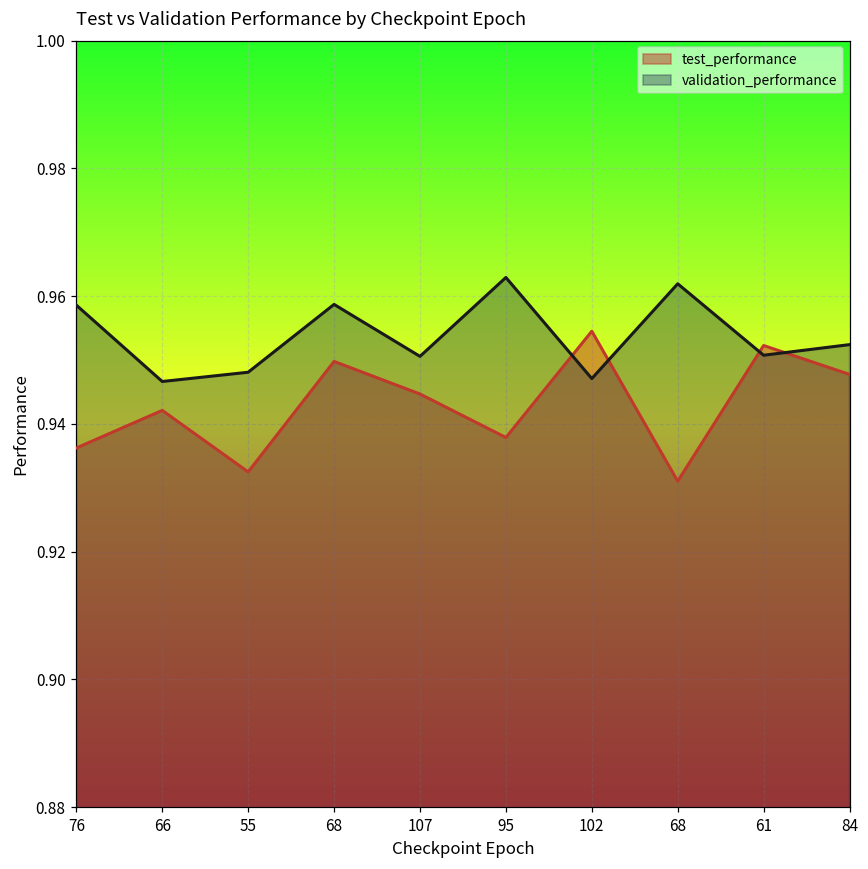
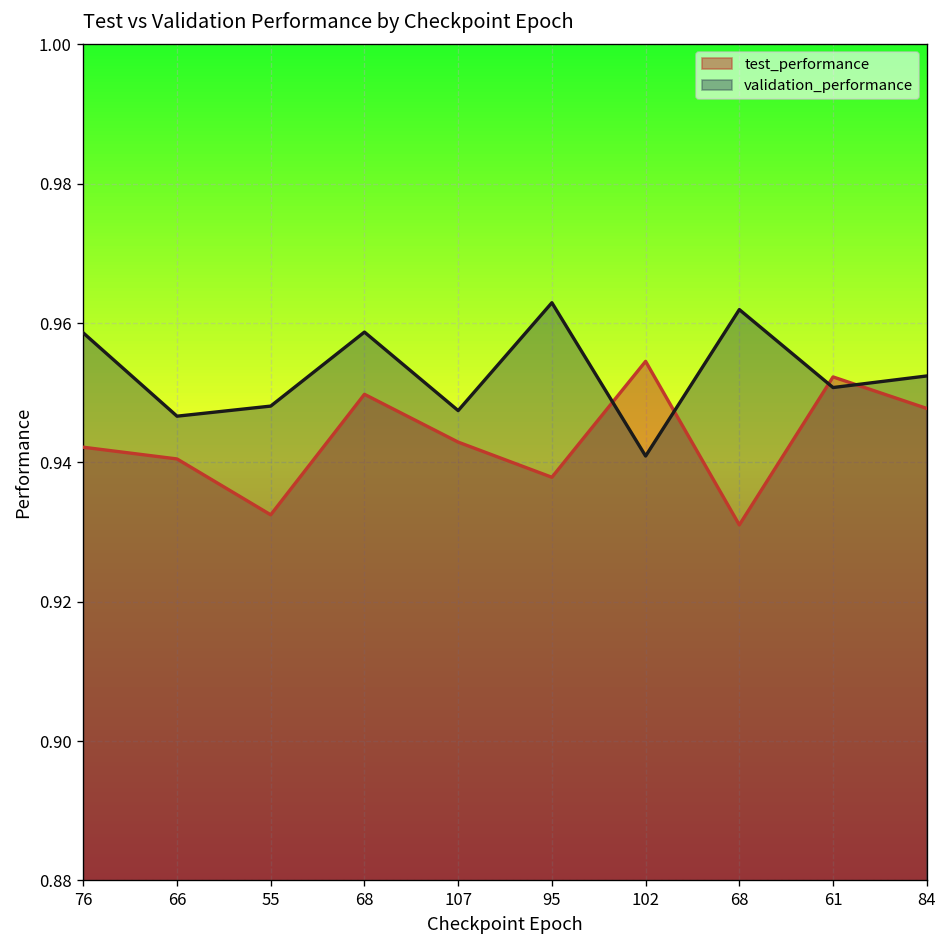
  {
    "test_performance": {
-     "76": 0.936,
-     "66": 0.942,
+     "76": 0.942,
+     "66": 0.940,
      "55": 0.932,
-     "107": 0.945,
+     "107": 0.943,
      "95": 0.938,
      "102": 0.954,
      "61": 0.952,
      "84": 0.948
    },
    "validation_performance": {
      "76": 0.959,
      "66": 0.947,
      "55": 0.948,
-     "107": 0.951,
+     "107": 0.947,
      "95": 0.963,
-     "102": 0.947,
+     "102": 0.941,
      "61": 0.951,
      "84": 0.952
    }
  }
